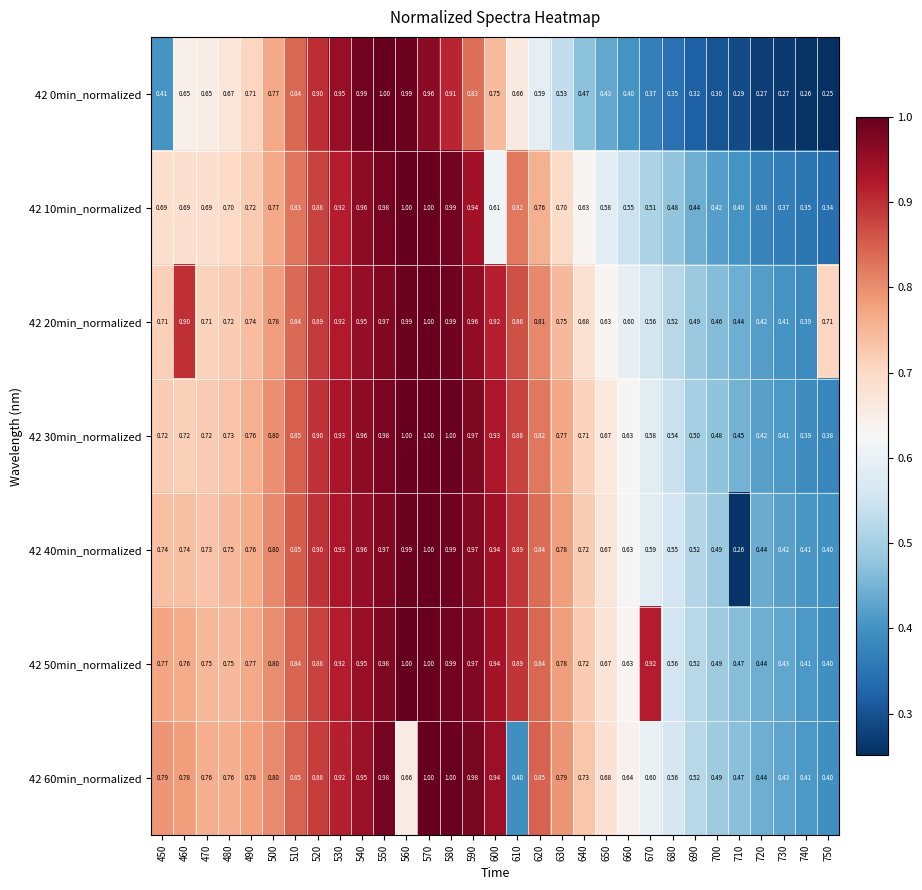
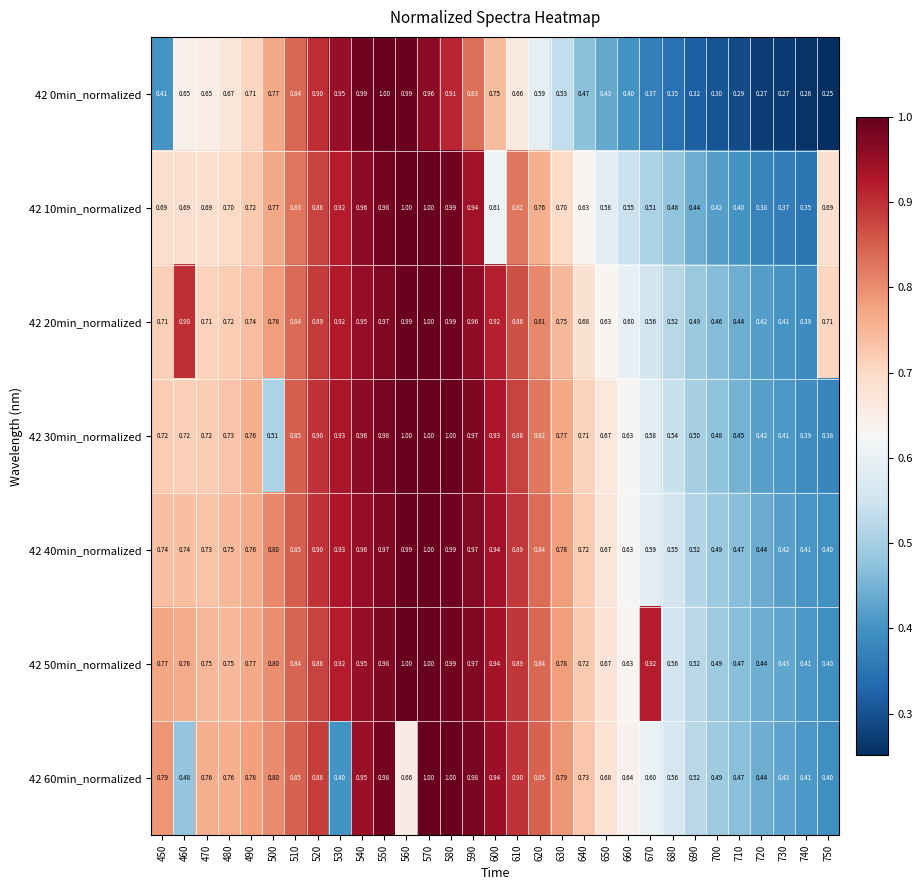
  {
    "42 10min_normalized": {
      "450": 0.69,
      "460": 0.69,
      "470": 0.69,
      "480": 0.70,
      "490": 0.72,
      "500": 0.77,
      "510": 0.83,
      "520": 0.88,
      "530": 0.92,
      "540": 0.96,
      "550": 0.98,
      "560": 1.00,
      "570": 1.00,
      "580": 0.99,
      "590": 0.94,
      "600": 0.61,
      "610": 0.82,
      "620": 0.76,
      "630": 0.70,
      "640": 0.63,
      "650": 0.58,
      "660": 0.55,
      "670": 0.51,
      "680": 0.48,
      "690": 0.44,
      "700": 0.42,
      "710": 0.40,
      "720": 0.38,
      "730": 0.37,
      "740": 0.35,
-     "750": 0.34
+     "750": 0.69
    },
    "42 30min_normalized": {
      "450": 0.72,
      "460": 0.72,
      "470": 0.72,
      "480": 0.73,
      "490": 0.76,
-     "500": 0.80,
+     "500": 0.51,
      "510": 0.85,
      "520": 0.90,
      "530": 0.93,
      "540": 0.96,
      "550": 0.98,
      "560": 1.00,
      "570": 1.00,
      "580": 1.00,
      "590": 0.97,
      "600": 0.93,
      "610": 0.88,
      "620": 0.82,
      "630": 0.77,
      "640": 0.71,
      "650": 0.67,
      "660": 0.63,
      "670": 0.58,
      "680": 0.54,
      "690": 0.50,
      "700": 0.48,
      "710": 0.45,
      "720": 0.42,
      "730": 0.41,
      "740": 0.39,
      "750": 0.38
    },
    "42 40min_normalized": {
      "450": 0.74,
      "460": 0.74,
      "470": 0.73,
      "480": 0.75,
      "490": 0.76,
      "500": 0.80,
      "510": 0.85,
      "520": 0.90,
      "530": 0.93,
      "540": 0.96,
      "550": 0.97,
      "560": 0.99,
      "570": 1.00,
      "580": 0.99,
      "590": 0.97,
      "600": 0.94,
      "610": 0.89,
      "620": 0.84,
      "630": 0.78,
      "640": 0.72,
      "650": 0.67,
      "660": 0.63,
      "670": 0.59,
      "680": 0.55,
      "690": 0.52,
      "700": 0.49,
-     "710": 0.26,
+     "710": 0.47,
      "720": 0.44,
      "730": 0.42,
      "740": 0.41,
      "750": 0.40
    },
    "42 60min_normalized": {
      "450": 0.79,
-     "460": 0.78,
+     "460": 0.48,
      "470": 0.76,
      "480": 0.76,
      "490": 0.78,
      "500": 0.80,
      "510": 0.85,
      "520": 0.88,
-     "530": 0.92,
+     "530": 0.40,
      "540": 0.95,
      "550": 0.98,
      "560": 0.66,
      "570": 1.00,
      "580": 1.00,
      "590": 0.98,
      "600": 0.94,
-     "610": 0.40,
+     "610": 0.90,
      "620": 0.85,
      "630": 0.79,
      "640": 0.73,
      "650": 0.68,
      "660": 0.64,
      "670": 0.60,
      "680": 0.56,
      "690": 0.52,
      "700": 0.49,
      "710": 0.47,
      "720": 0.44,
      "730": 0.43,
      "740": 0.41,
      "750": 0.40
    }
  }
